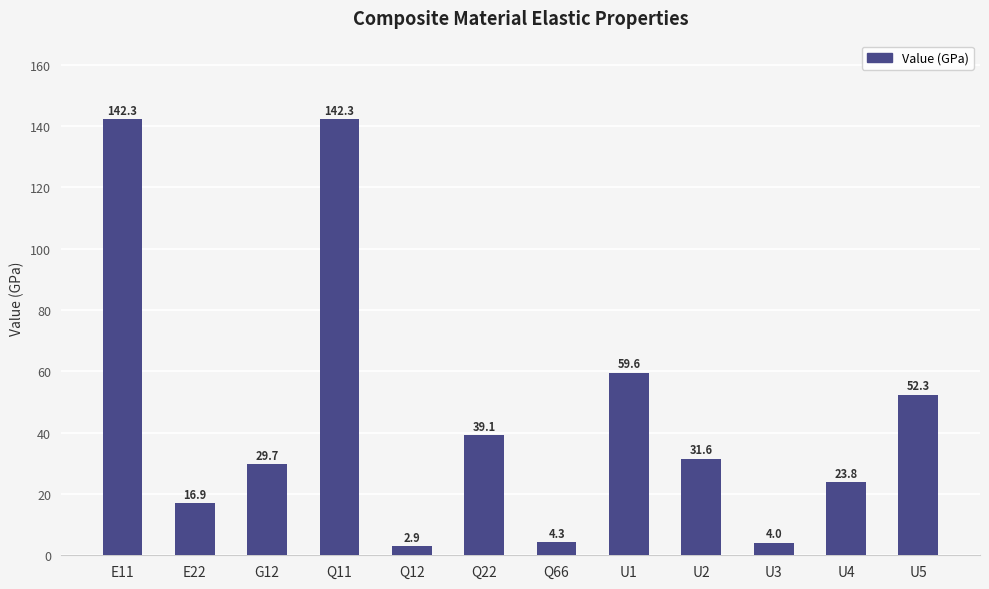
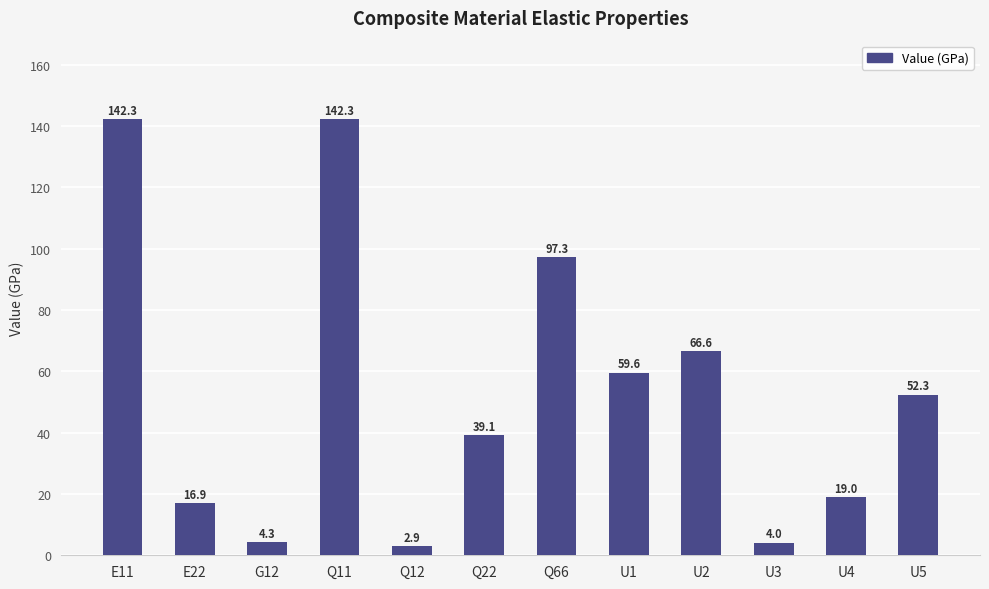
  {
    "E11": 142.3,
    "E22": 16.9,
-   "G12": 29.7,
+   "G12": 4.3,
    "Q11": 142.3,
    "Q12": 2.9,
    "Q22": 39.1,
-   "Q66": 4.3,
+   "Q66": 97.3,
    "U1": 59.6,
-   "U2": 31.6,
+   "U2": 66.6,
    "U3": 4.0,
-   "U4": 23.8,
+   "U4": 19.0,
    "U5": 52.3
  }
